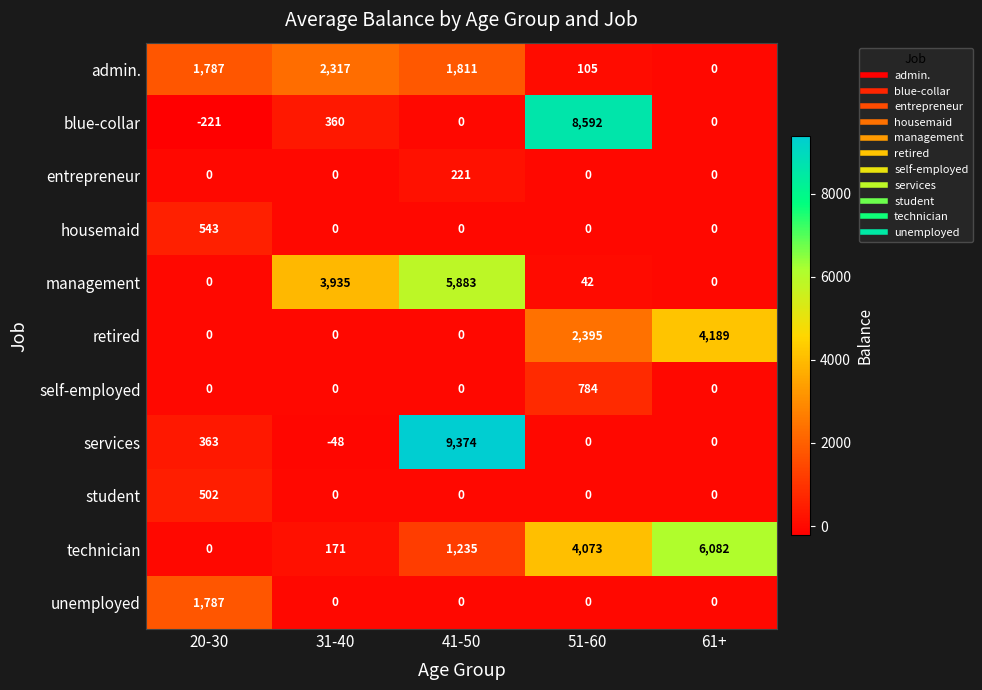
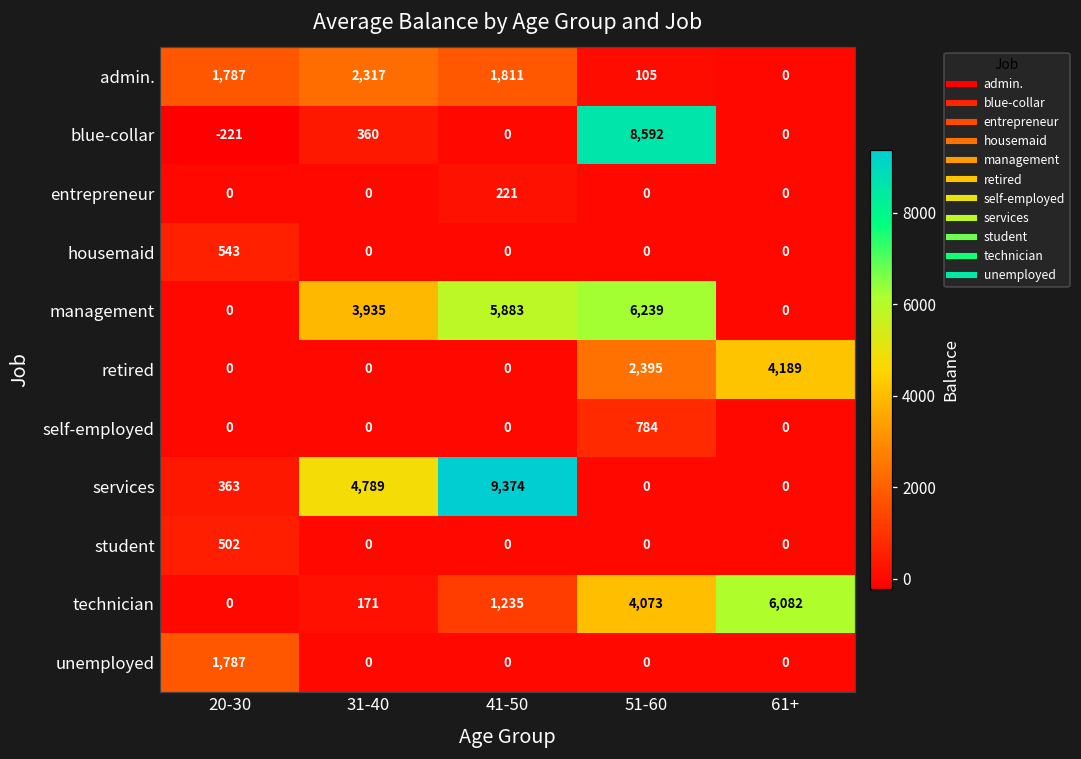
  {
    "admin.": {
      "20-30": "1,787",
      "31-40": "2,317",
      "41-50": "1,811",
      "51-60": "105",
      "61+": "0"
    },
    "blue-collar": {
      "20-30": "-221",
      "31-40": "360",
      "41-50": "0",
      "51-60": "8,592",
      "61+": "0"
    },
    "entrepreneur": {
      "20-30": "0",
      "31-40": "0",
      "41-50": "221",
      "51-60": "0",
      "61+": "0"
    },
    "housemaid": {
      "20-30": "543",
      "31-40": "0",
      "41-50": "0",
      "51-60": "0",
      "61+": "0"
    },
    "management": {
      "20-30": "0",
      "31-40": "3,935",
      "41-50": "5,883",
-     "51-60": "42",
+     "51-60": "6,239",
      "61+": "0"
    },
    "retired": {
      "20-30": "0",
      "31-40": "0",
      "41-50": "0",
      "51-60": "2,395",
      "61+": "4,189"
    },
    "self-employed": {
      "20-30": "0",
      "31-40": "0",
      "41-50": "0",
      "51-60": "784",
      "61+": "0"
    },
    "services": {
      "20-30": "363",
-     "31-40": "-48",
+     "31-40": "4,789",
      "41-50": "9,374",
      "51-60": "0",
      "61+": "0"
    },
    "student": {
      "20-30": "502",
      "31-40": "0",
      "41-50": "0",
      "51-60": "0",
      "61+": "0"
    },
    "technician": {
      "20-30": "0",
      "31-40": "171",
      "41-50": "1,235",
      "51-60": "4,073",
      "61+": "6,082"
    },
    "unemployed": {
      "20-30": "1,787",
      "31-40": "0",
      "41-50": "0",
      "51-60": "0",
      "61+": "0"
    }
  }
